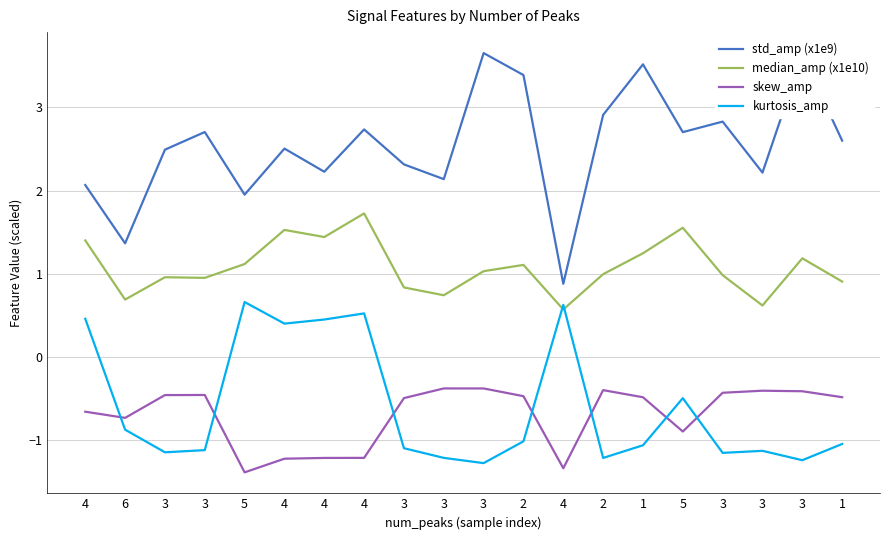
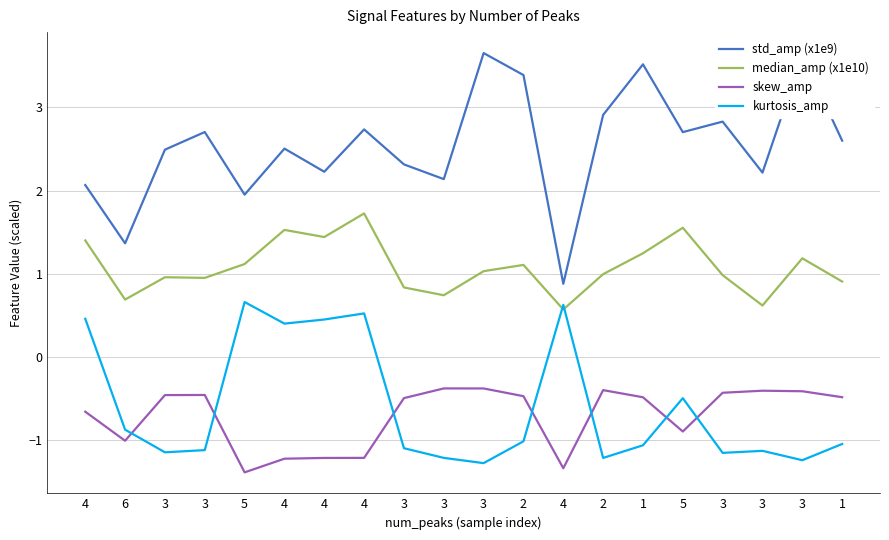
  {
    "std_amp (x1e9)": {
      "6": 1.4
    },
    "median_amp (x1e10)": {
      "6": 0.7
    },
    "skew_amp": {
-     "6": -0.7
+     "6": -1.0
    },
    "kurtosis_amp": {
      "6": -0.9
    }
  }
